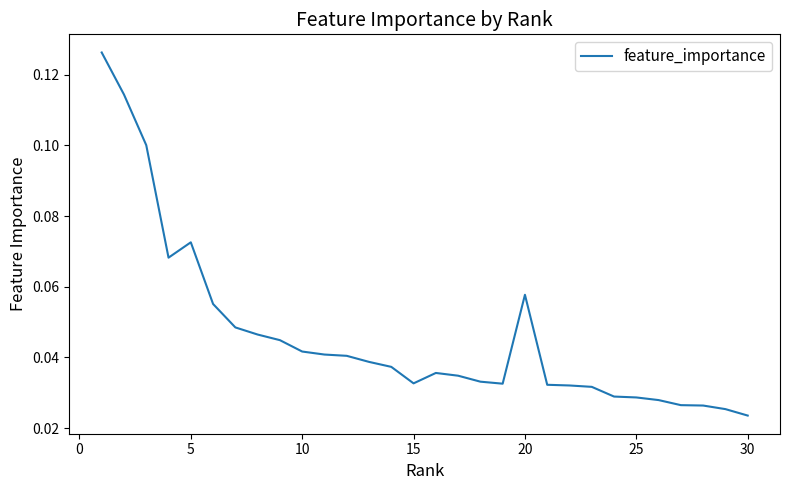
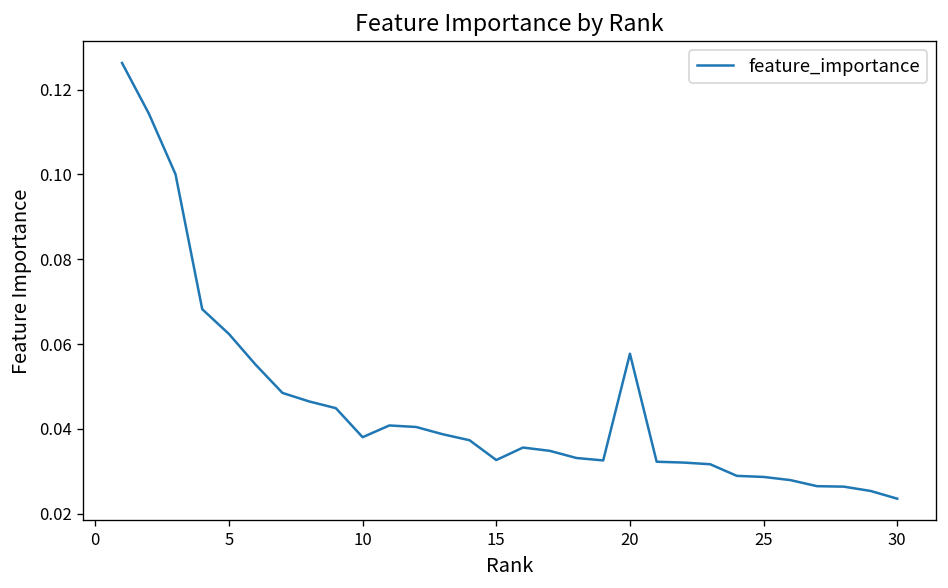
  {
-   "5": 0.073,
-   "10": 0.042,
+   "5": 0.062,
+   "10": 0.038,
    "15": 0.033,
    "20": 0.058,
    "25": 0.029,
    "30": 0.024
  }
